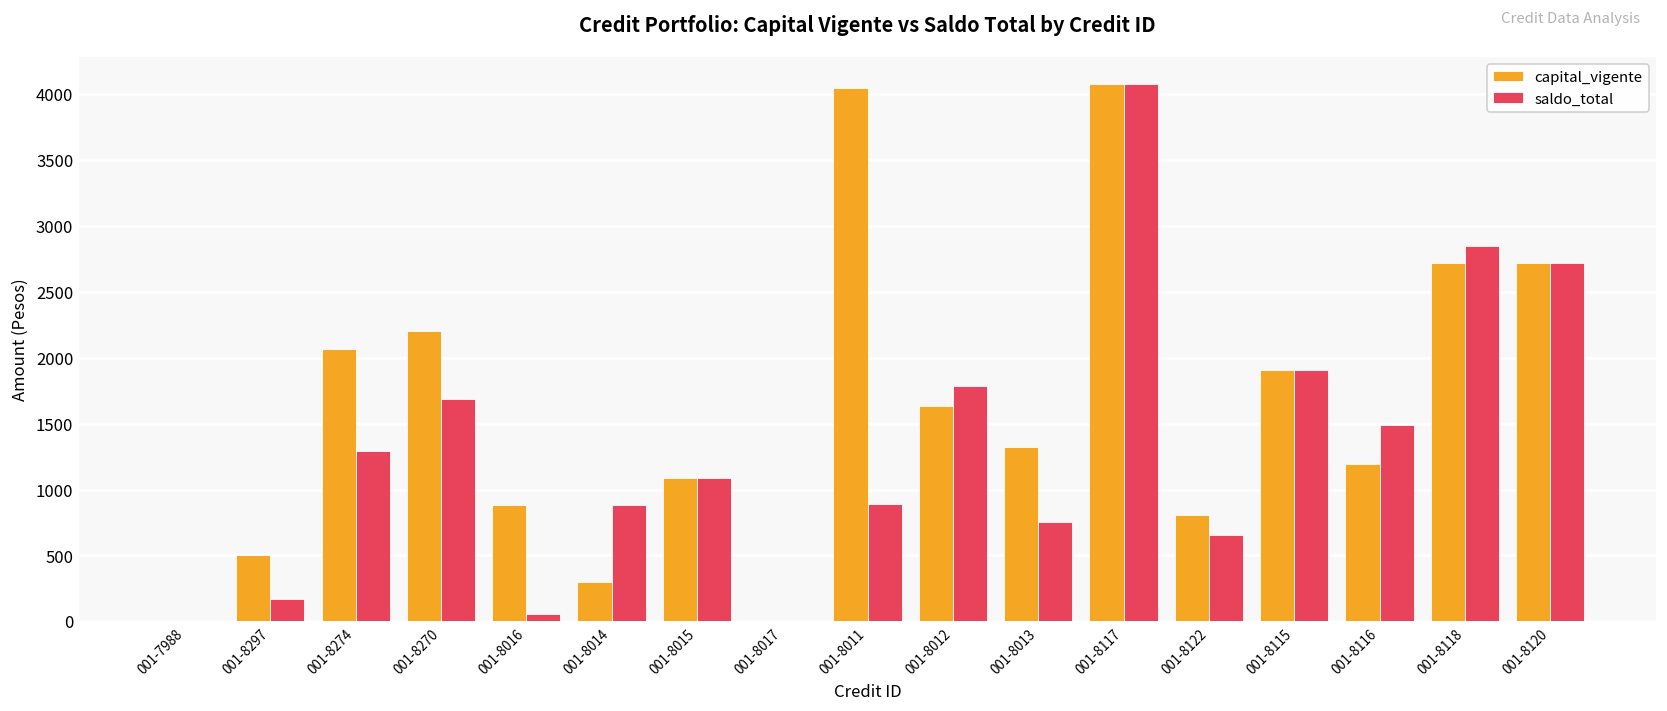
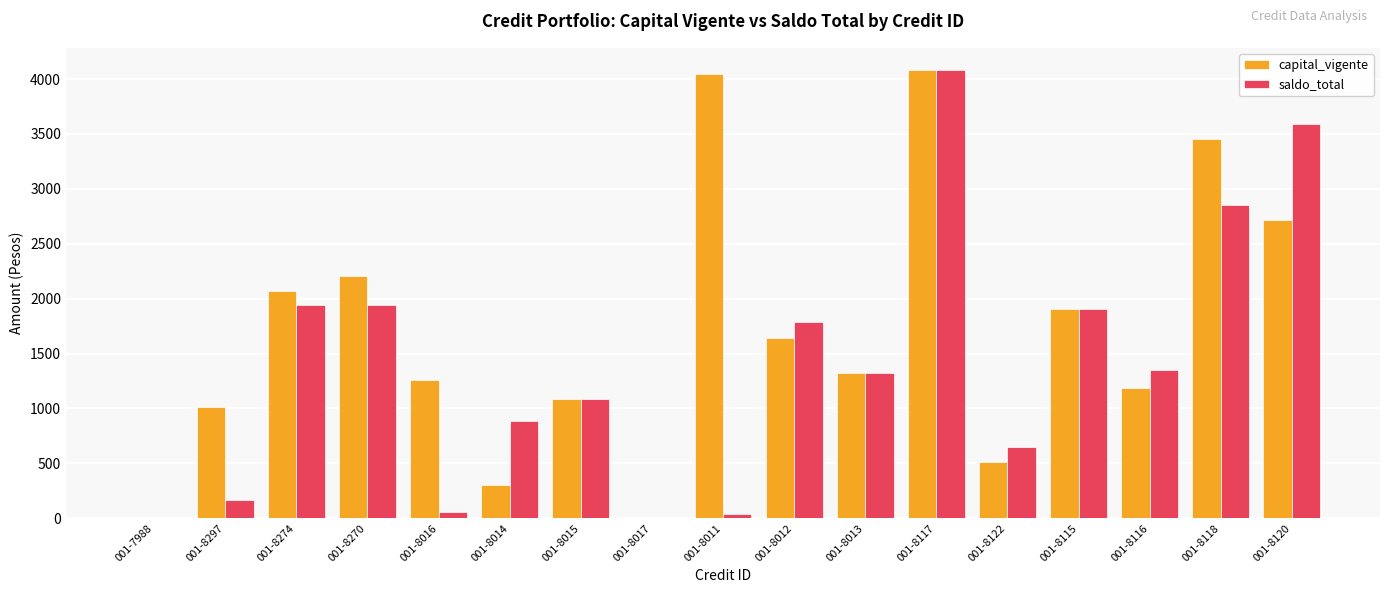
  {
    "capital_vigente": {
      "001-7988": 0,
-     "001-8297": 500,
+     "001-8297": 1020,
      "001-8274": 2070,
      "001-8270": 2210,
-     "001-8016": 880,
+     "001-8016": 1260,
      "001-8014": 300,
      "001-8015": 1090,
      "001-8017": 0,
      "001-8011": 4050,
      "001-8012": 1640,
      "001-8013": 1330,
      "001-8117": 4080,
-     "001-8122": 800,
+     "001-8122": 510,
      "001-8115": 1900,
      "001-8116": 1190,
-     "001-8118": 2720,
+     "001-8118": 3450,
      "001-8120": 2720
    },
    "saldo_total": {
      "001-7988": 0,
      "001-8297": 170,
-     "001-8274": 1290,
-     "001-8270": 1690,
+     "001-8274": 1950,
+     "001-8270": 1950,
      "001-8016": 50,
      "001-8014": 880,
      "001-8015": 1090,
      "001-8017": 0,
-     "001-8011": 890,
+     "001-8011": 40,
      "001-8012": 1780,
-     "001-8013": 760,
+     "001-8013": 1330,
      "001-8117": 4080,
      "001-8122": 650,
      "001-8115": 1900,
-     "001-8116": 1490,
+     "001-8116": 1350,
      "001-8118": 2850,
-     "001-8120": 2720
+     "001-8120": 3590
    }
  }
